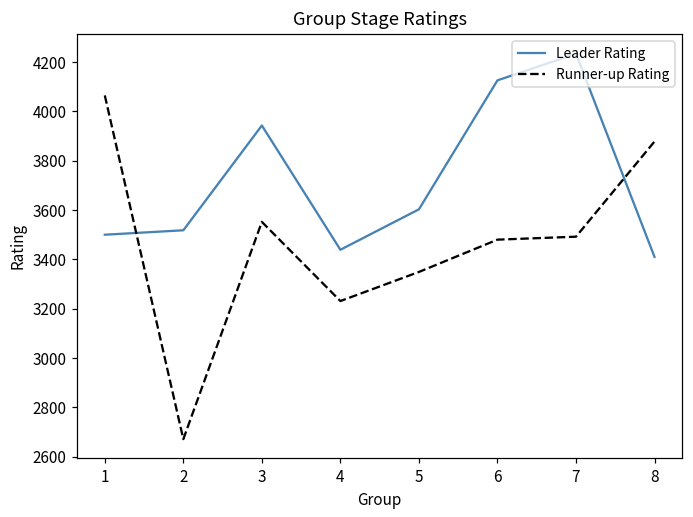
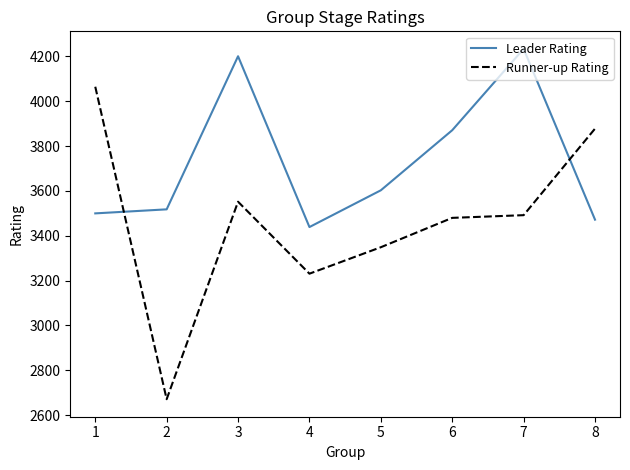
  {
    "Leader Rating": {
      "1": 3500,
      "2": 3520,
-     "3": 3940,
+     "3": 4200,
      "4": 3440,
      "5": 3600,
-     "6": 4130,
-     "8": 3410
+     "6": 3870,
+     "8": 3470
    },
    "Runner-up Rating": {
      "1": 4070,
      "2": 2670,
      "3": 3550,
      "4": 3230,
      "5": 3350,
      "6": 3480,
      "7": 3490,
      "8": 3880
    }
  }
